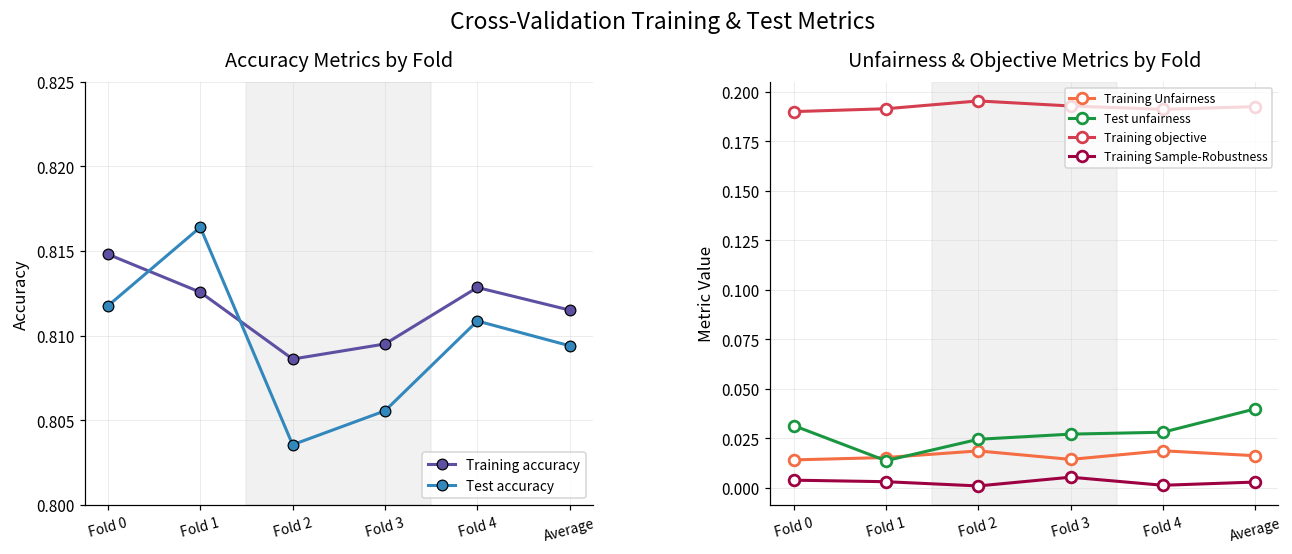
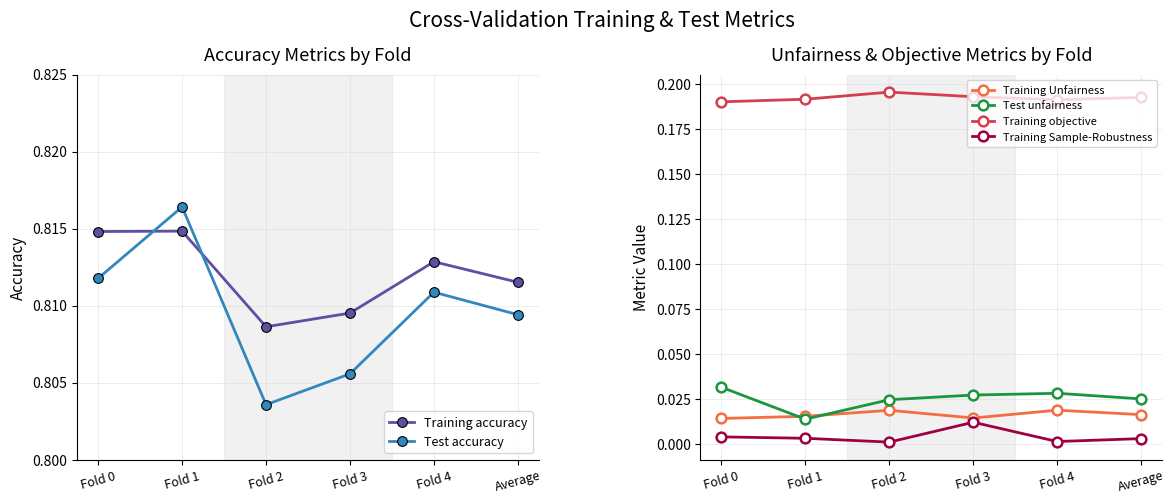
  {
    "Accuracy Metrics by Fold": {
      "Training accuracy": {
        "Fold 0": 0.8148,
-       "Fold 1": 0.8126,
+       "Fold 1": 0.8148,
        "Fold 2": 0.8086,
        "Fold 3": 0.8095,
        "Fold 4": 0.8129,
        "Average": 0.8115
      },
      "Test accuracy": {
        "Fold 0": 0.8118,
        "Fold 1": 0.8164,
        "Fold 2": 0.8036,
        "Fold 3": 0.8056,
        "Fold 4": 0.8109,
        "Average": 0.8094
      }
    },
    "Unfairness & Objective Metrics by Fold": {
      "Test unfairness": {
        "Fold 0": 0.031,
        "Fold 1": 0.014,
        "Fold 2": 0.024,
        "Fold 3": 0.027,
        "Fold 4": 0.028,
-       "Average": 0.040
+       "Average": 0.025
      },
      "Training Sample-Robustness": {
        "Fold 0": 0.004,
        "Fold 1": 0.003,
        "Fold 2": 0.001,
-       "Fold 3": 0.005,
+       "Fold 3": 0.012,
        "Fold 4": 0.001,
        "Average": 0.003
      }
    }
  }
